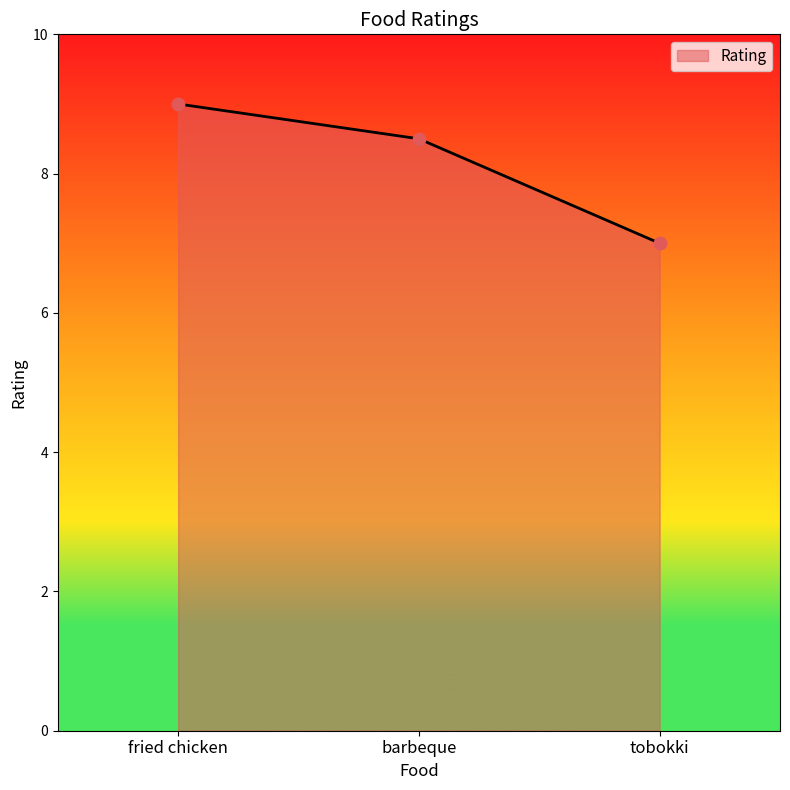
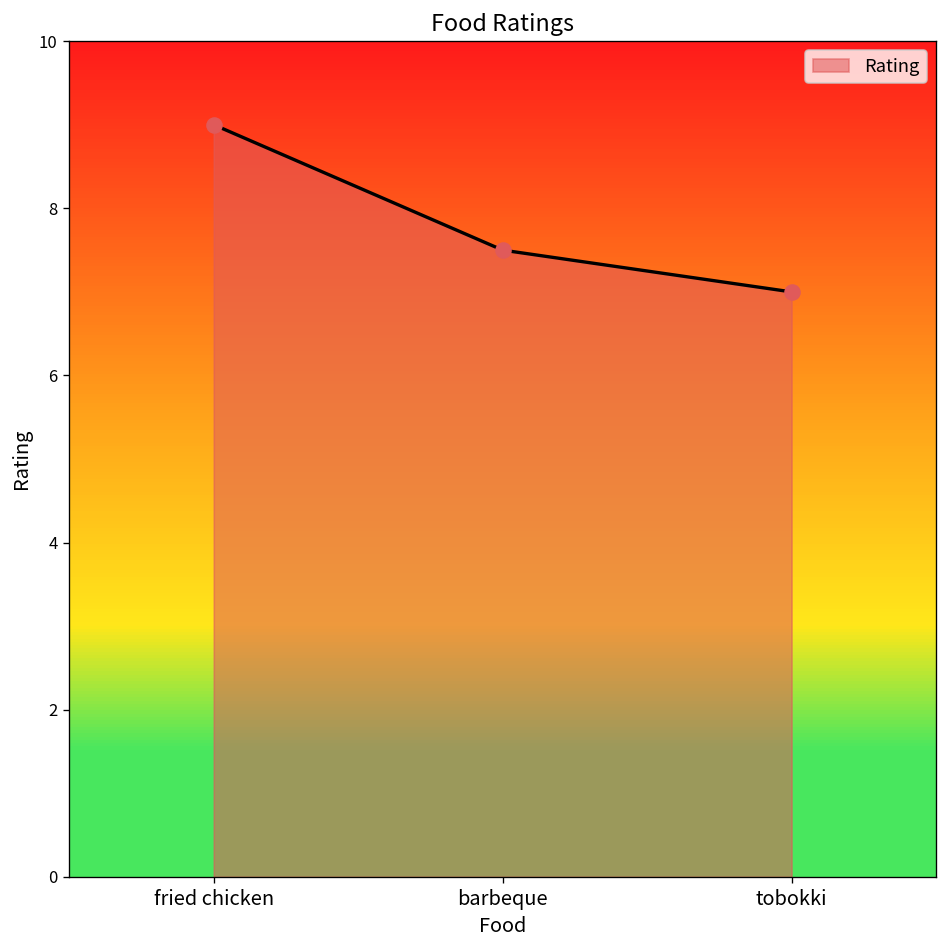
  {
    "fried chicken": 9.0,
-   "barbeque": 8.5,
+   "barbeque": 7.5,
    "tobokki": 7.0
  }
